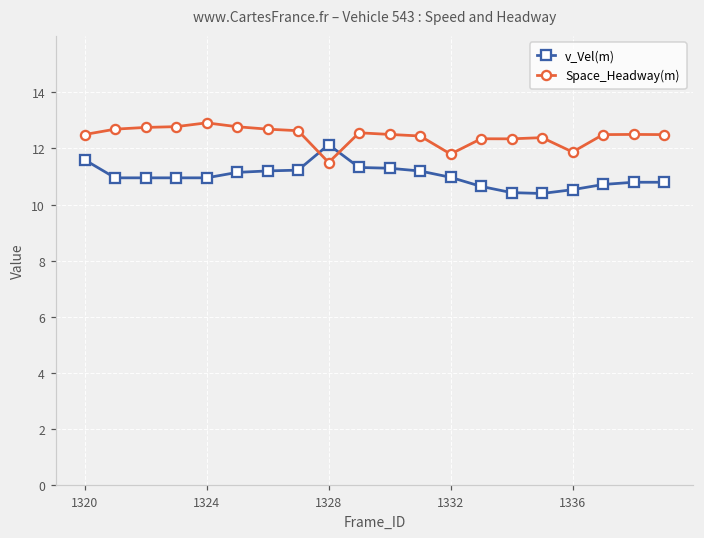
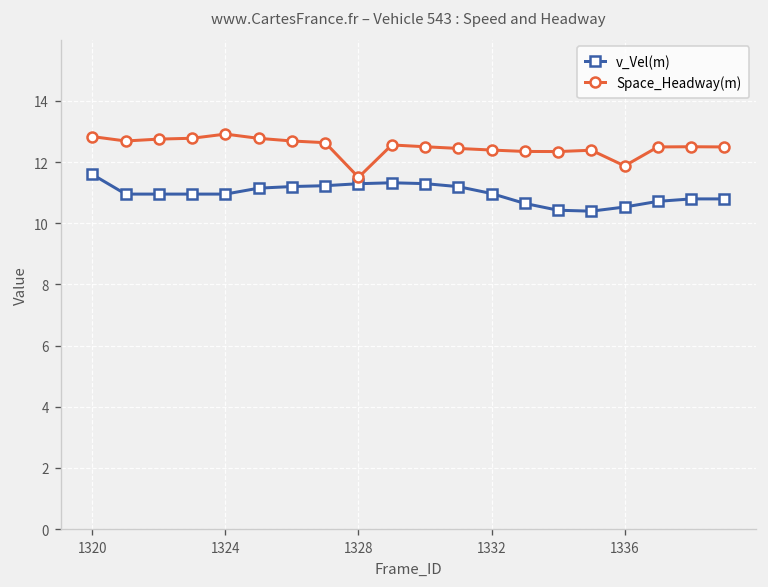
  {
    "v_Vel(m)": {
      "1320": 11.6,
      "1324": 11.0,
-     "1328": 12.1,
+     "1328": 11.3,
      "1332": 11.0,
      "1336": 10.5
    },
    "Space_Headway(m)": {
-     "1320": 12.5,
+     "1320": 12.8,
      "1324": 12.9,
      "1328": 11.5,
-     "1332": 11.8,
+     "1332": 12.4,
      "1336": 11.9
    }
  }
